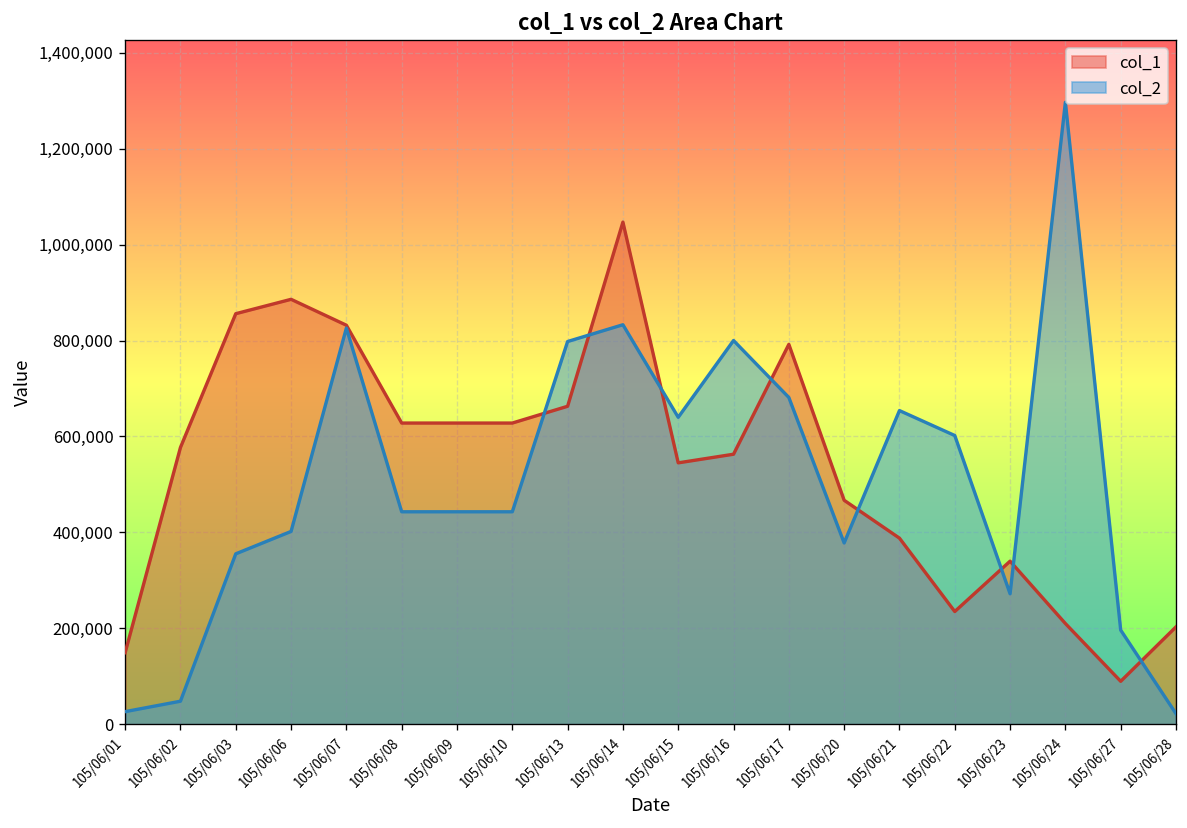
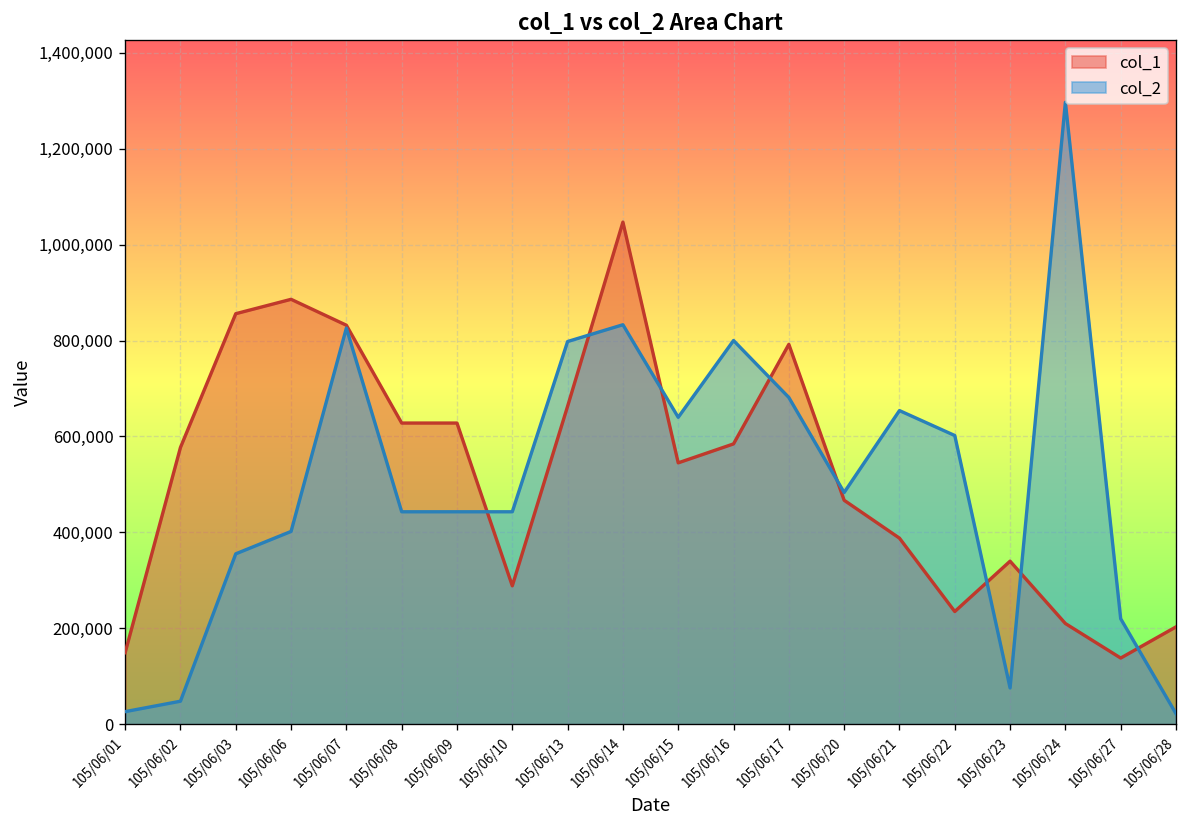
  {
    "col_1": {
      "105/06/01": "150,000",
      "105/06/02": "580,000",
      "105/06/03": "860,000",
      "105/06/06": "890,000",
      "105/06/08": "630,000",
      "105/06/09": "630,000",
-     "105/06/10": "630,000",
+     "105/06/10": "290,000",
      "105/06/13": "660,000",
      "105/06/14": "1,050,000",
      "105/06/15": "550,000",
-     "105/06/16": "560,000",
+     "105/06/16": "580,000",
      "105/06/17": "790,000",
      "105/06/20": "470,000",
      "105/06/21": "390,000",
      "105/06/22": "240,000",
      "105/06/23": "340,000",
      "105/06/24": "210,000",
-     "105/06/27": "90,000",
+     "105/06/27": "140,000",
      "105/06/28": "200,000"
    },
    "col_2": {
      "105/06/01": "30,000",
      "105/06/02": "50,000",
      "105/06/03": "360,000",
      "105/06/06": "400,000",
      "105/06/08": "440,000",
      "105/06/09": "440,000",
      "105/06/10": "440,000",
      "105/06/13": "800,000",
      "105/06/14": "830,000",
      "105/06/15": "640,000",
      "105/06/16": "800,000",
      "105/06/17": "680,000",
-     "105/06/20": "380,000",
+     "105/06/20": "480,000",
      "105/06/21": "650,000",
      "105/06/22": "600,000",
-     "105/06/23": "270,000",
+     "105/06/23": "80,000",
      "105/06/24": "1,300,000",
-     "105/06/27": "200,000",
+     "105/06/27": "220,000",
      "105/06/28": "20,000"
    }
  }
